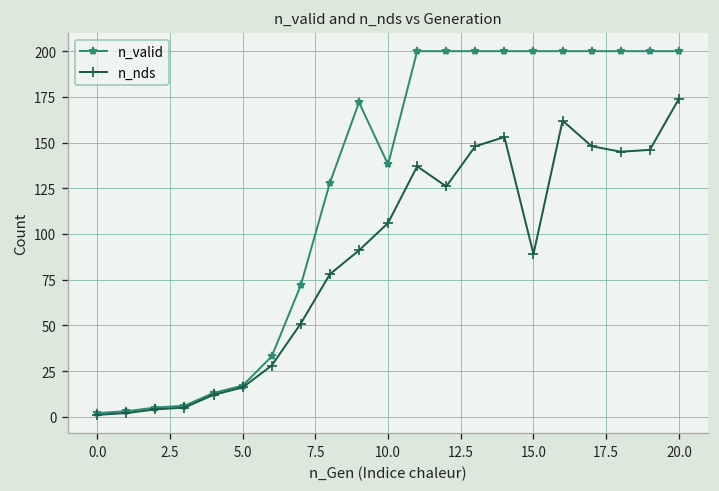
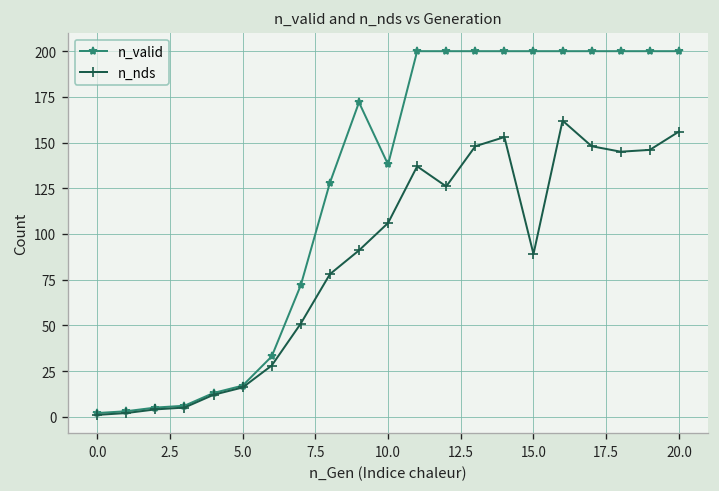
  {
    "n_valid": {
      "10.0": 138,
      "15.0": 200,
      "20.0": 200
    },
    "n_nds": {
      "10.0": 106,
      "15.0": 89,
-     "20.0": 174
+     "20.0": 156
    }
  }
